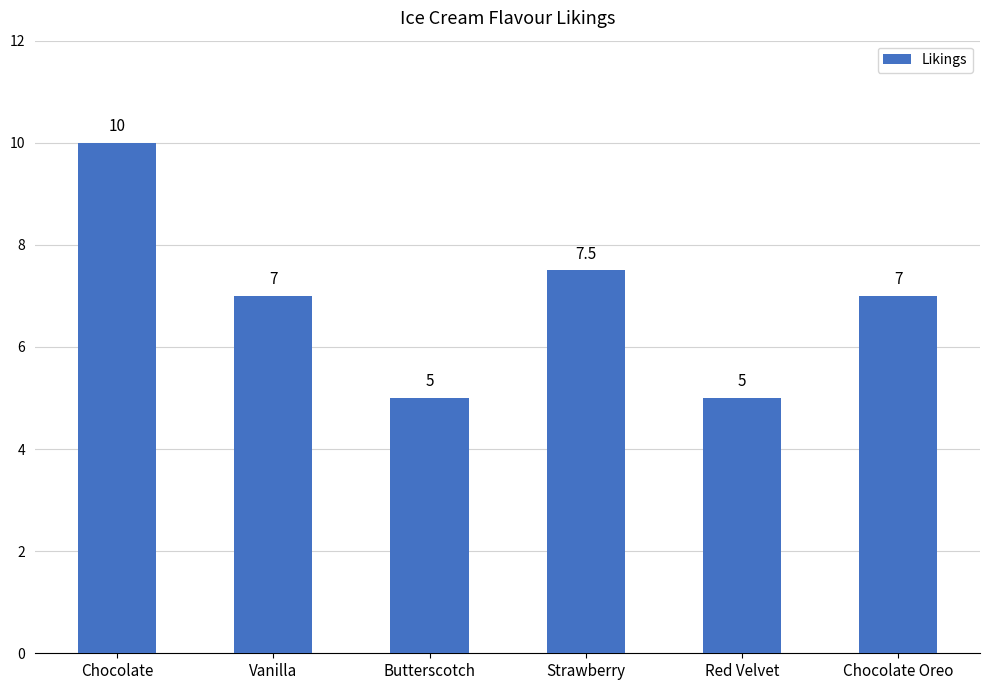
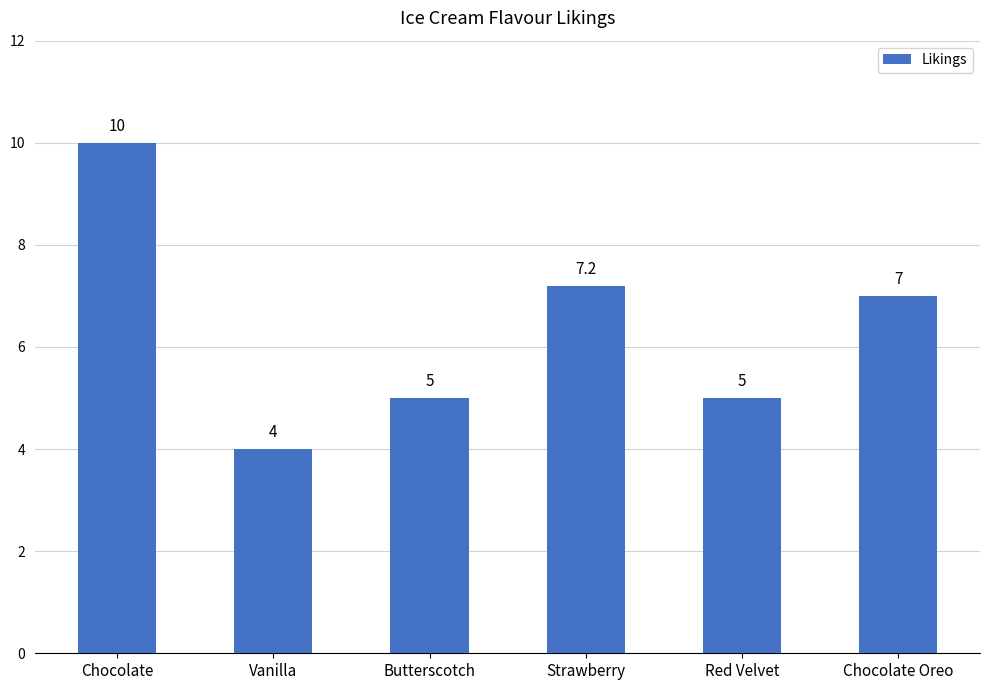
  {
    "Chocolate": 10,
-   "Vanilla": 7,
+   "Vanilla": 4,
    "Butterscotch": 5,
-   "Strawberry": 7.5,
+   "Strawberry": 7.2,
    "Red Velvet": 5,
    "Chocolate Oreo": 7
  }
